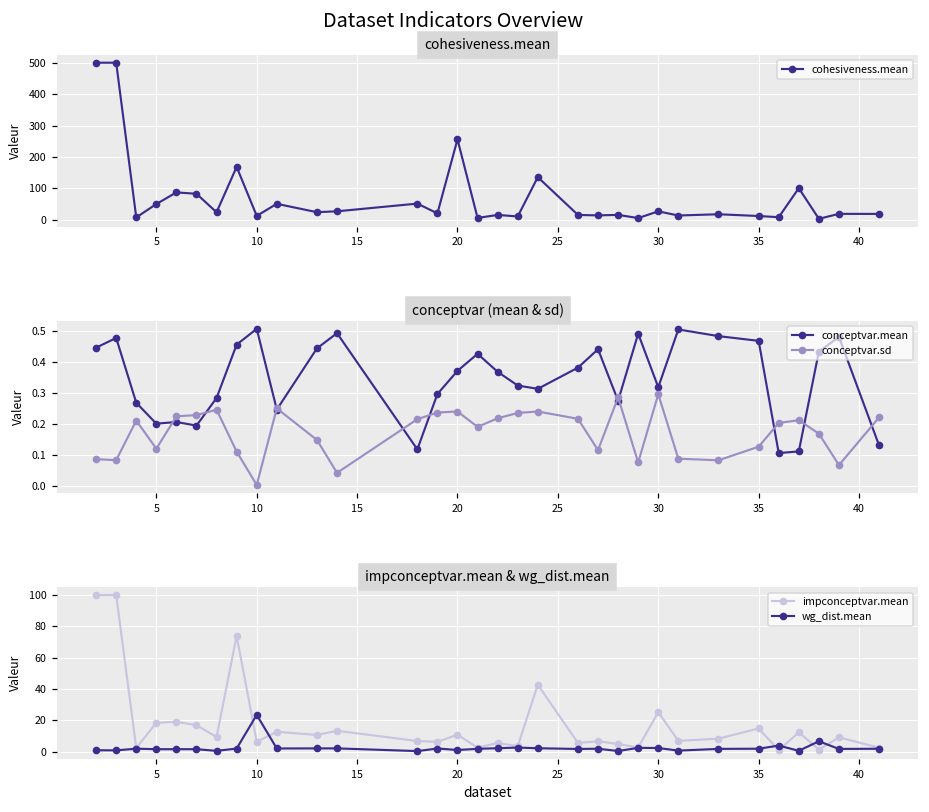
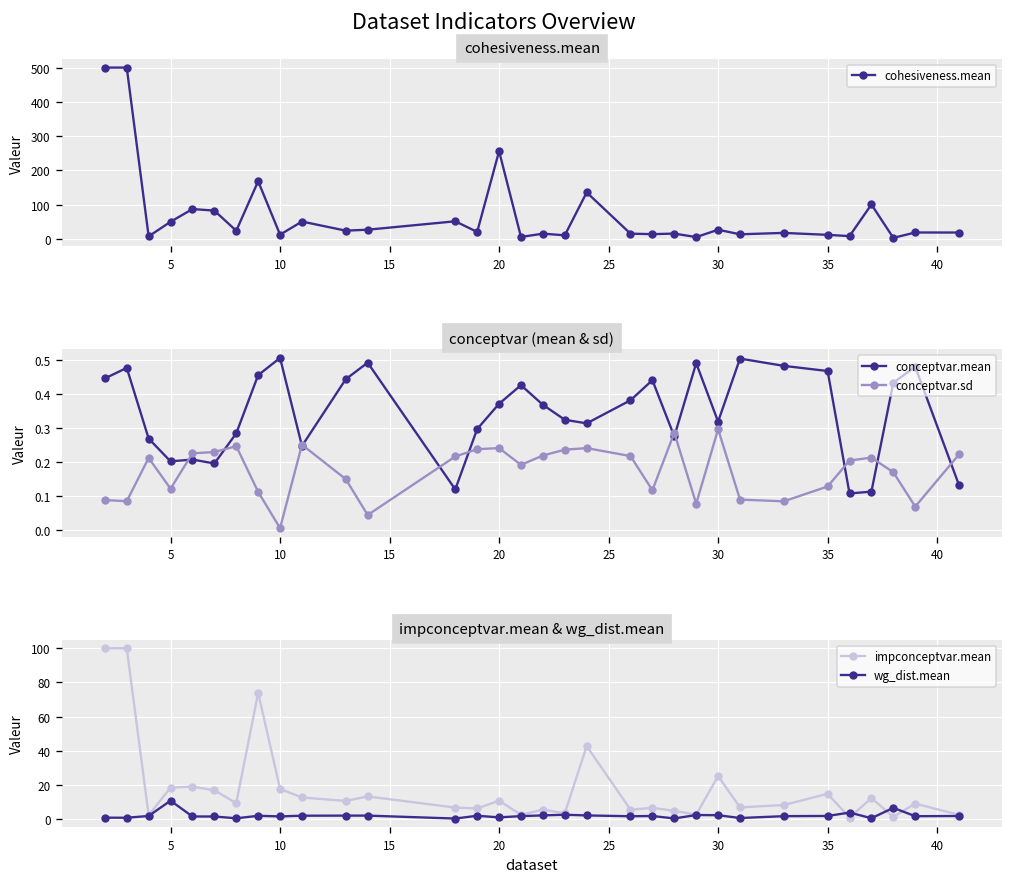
  {
    "cohesiveness.mean": {
      "5": 50,
      "10": 10,
      "20": 260,
      "30": 30,
      "35": 10
    },
    "conceptvar (mean & sd)": {
      "conceptvar.mean": {
        "5": 0.20,
        "10": 0.51,
        "20": 0.37,
        "30": 0.32,
        "35": 0.47
      },
      "conceptvar.sd": {
        "5": 0.12,
        "10": 0.00,
        "20": 0.24,
        "30": 0.30,
        "35": 0.13
      }
    },
    "impconceptvar.mean & wg_dist.mean": {
      "impconceptvar.mean": {
        "5": 18,
-       "10": 6,
+       "10": 18,
        "20": 11,
        "30": 25,
        "35": 15
      },
      "wg_dist.mean": {
-       "5": 1,
-       "10": 23,
+       "5": 11,
+       "10": 2,
        "20": 1,
        "30": 2,
        "35": 2
      }
    }
  }
